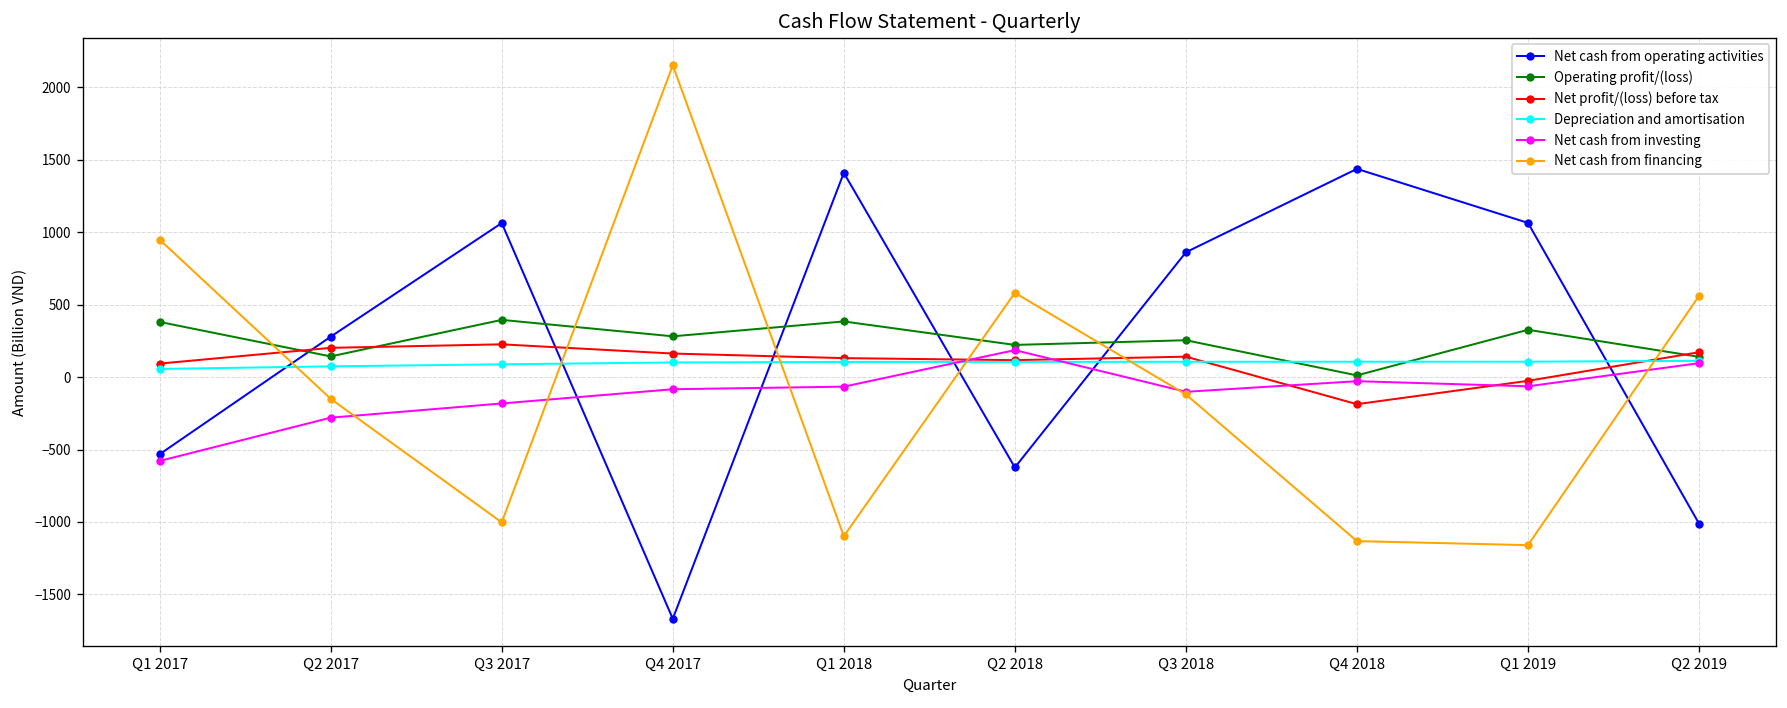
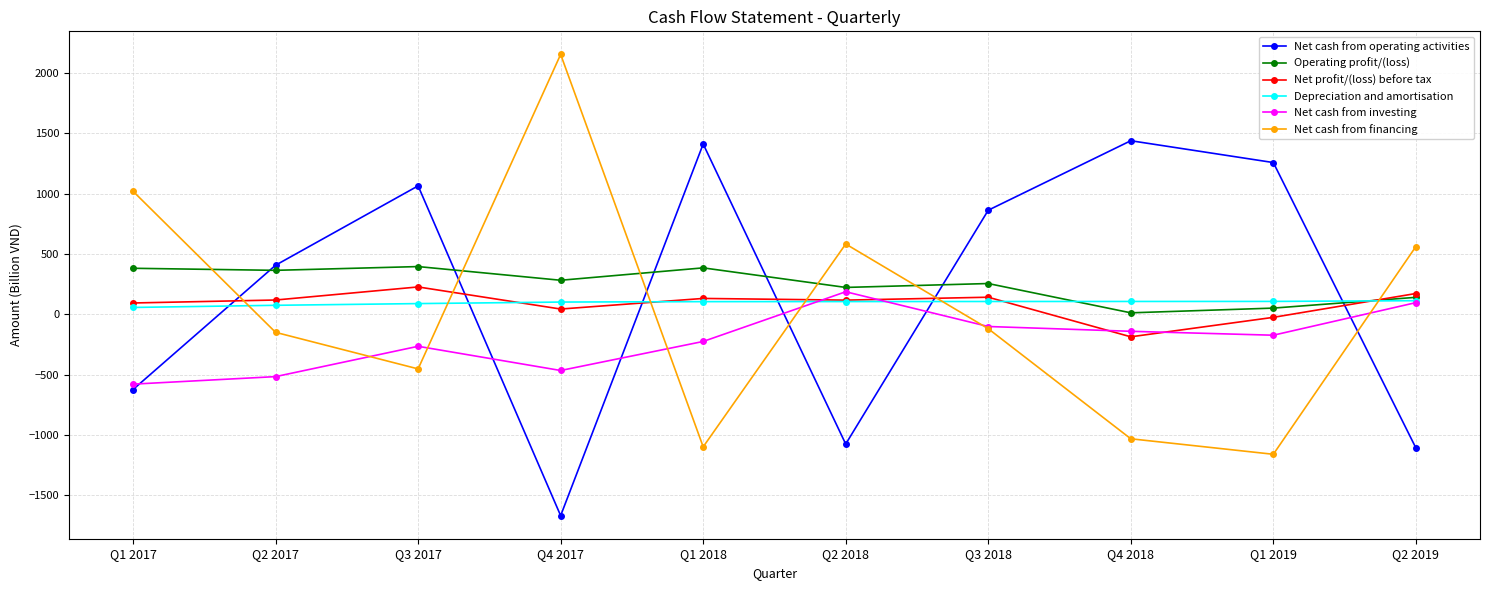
  {
    "Net cash from operating activities": {
-     "Q1 2017": -530,
-     "Q2 2017": 280,
+     "Q1 2017": -620,
+     "Q2 2017": 410,
      "Q3 2017": 1060,
      "Q4 2017": -1670,
      "Q1 2018": 1410,
-     "Q2 2018": -620,
+     "Q2 2018": -1080,
      "Q3 2018": 860,
      "Q4 2018": 1440,
-     "Q1 2019": 1060,
-     "Q2 2019": -1010
+     "Q1 2019": 1260,
+     "Q2 2019": -1110
    },
    "Operating profit/(loss)": {
      "Q1 2017": 380,
-     "Q2 2017": 140,
+     "Q2 2017": 360,
      "Q3 2017": 390,
      "Q4 2017": 280,
      "Q1 2018": 380,
      "Q2 2018": 220,
      "Q3 2018": 250,
      "Q4 2018": 10,
-     "Q1 2019": 330,
+     "Q1 2019": 50,
      "Q2 2019": 140
    },
    "Net profit/(loss) before tax": {
      "Q1 2017": 90,
-     "Q2 2017": 200,
+     "Q2 2017": 120,
      "Q3 2017": 230,
-     "Q4 2017": 160,
+     "Q4 2017": 40,
      "Q1 2018": 130,
      "Q3 2018": 140,
      "Q4 2018": -190,
      "Q1 2019": -30,
      "Q2 2019": 170
    },
    "Depreciation and amortisation": {
      "Q1 2017": 60,
      "Q2 2017": 70,
      "Q3 2017": 90,
      "Q4 2017": 100,
      "Q1 2018": 100,
      "Q3 2018": 110,
      "Q4 2018": 110,
      "Q1 2019": 110
    },
    "Net cash from investing": {
      "Q1 2017": -580,
-     "Q2 2017": -280,
-     "Q3 2017": -180,
-     "Q4 2017": -80,
-     "Q1 2018": -70,
+     "Q2 2017": -520,
+     "Q3 2017": -270,
+     "Q4 2017": -470,
+     "Q1 2018": -230,
      "Q2 2018": 190,
-     "Q4 2018": -30,
-     "Q1 2019": -60
+     "Q4 2018": -140,
+     "Q1 2019": -170
    },
    "Net cash from financing": {
-     "Q1 2017": 950,
+     "Q1 2017": 1020,
      "Q2 2017": -150,
-     "Q3 2017": -1000,
+     "Q3 2017": -450,
      "Q4 2017": 2150,
      "Q1 2018": -1100,
      "Q2 2018": 580,
-     "Q4 2018": -1130,
+     "Q4 2018": -1030,
      "Q1 2019": -1160,
      "Q2 2019": 560
    }
  }
